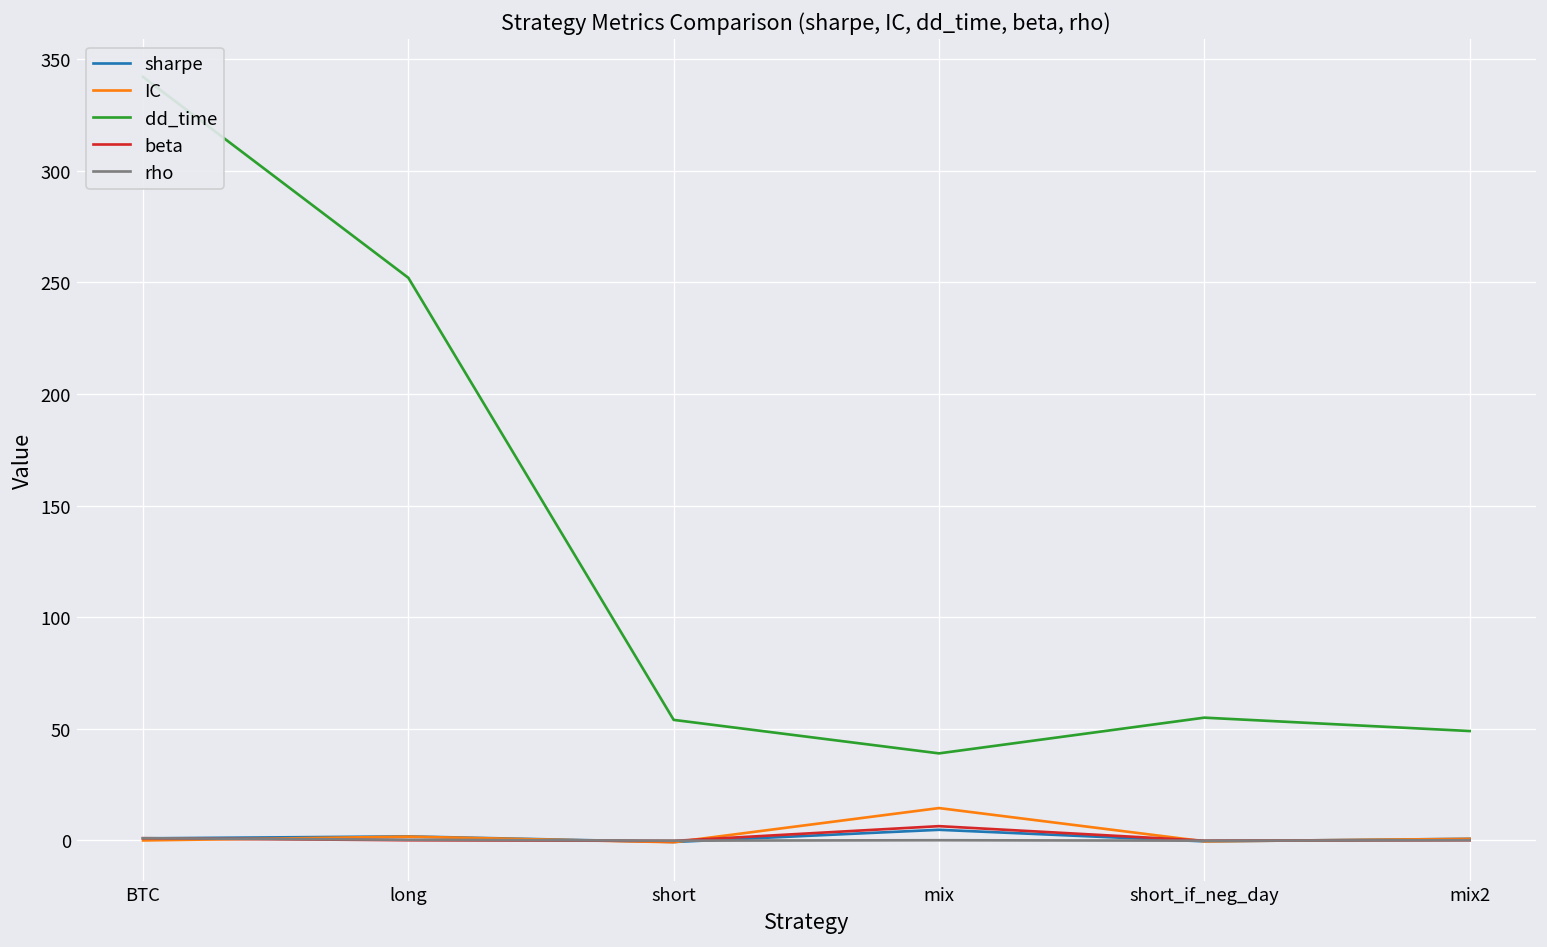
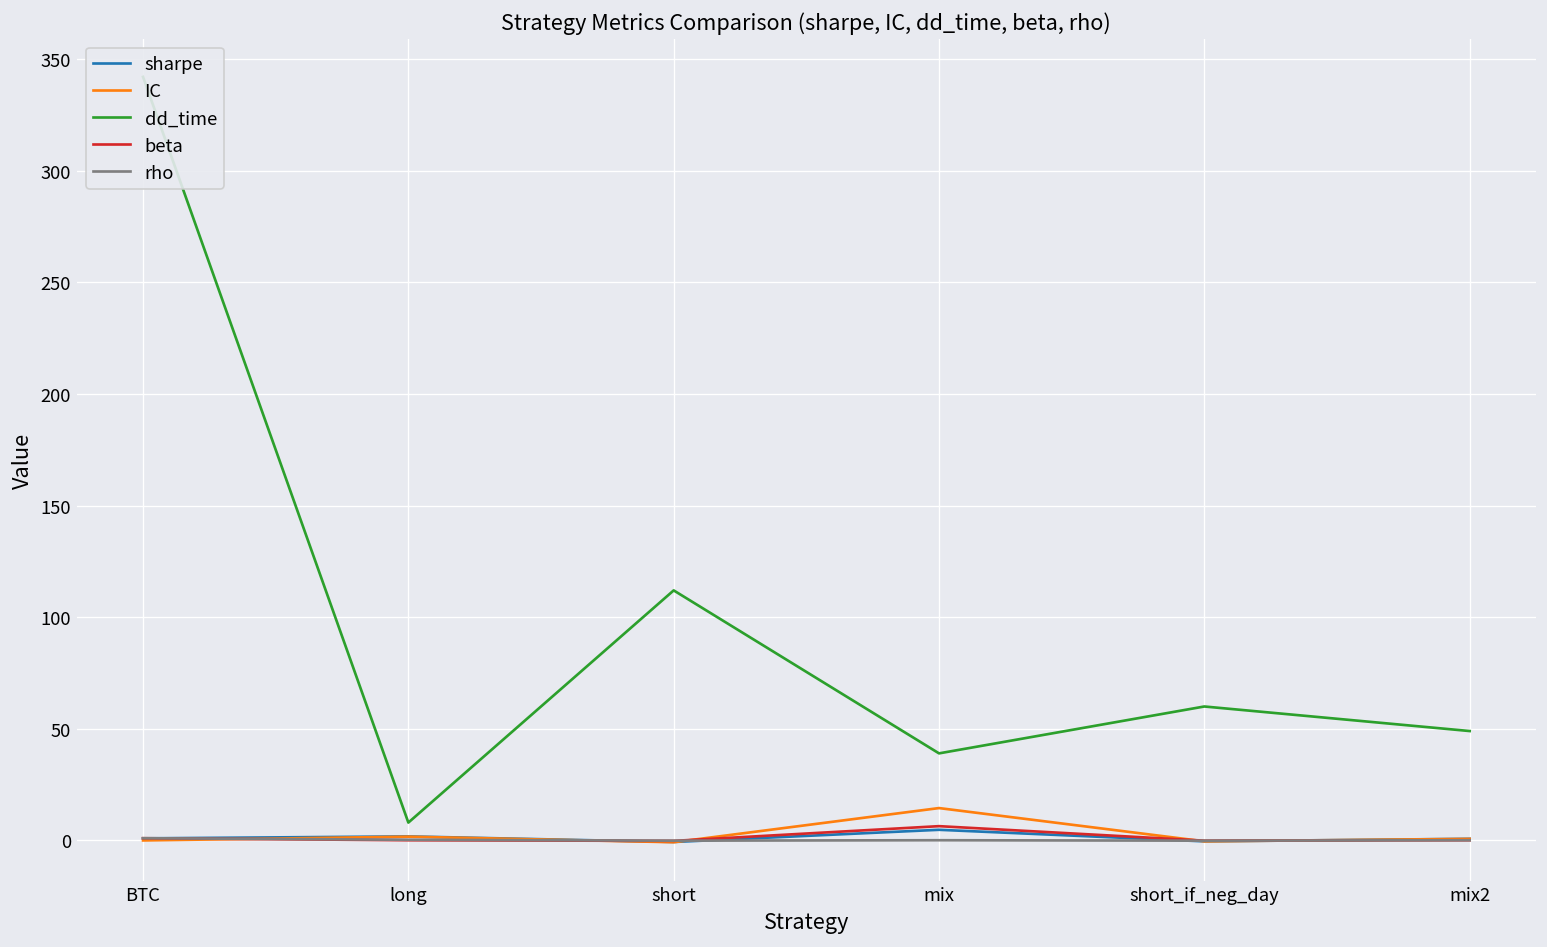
  {
    "sharpe": {
      "mix": 5
    },
    "IC": {
      "mix": 15
    },
    "dd_time": {
-     "long": 252,
-     "short": 54,
+     "long": 8,
+     "short": 112,
      "mix": 39,
-     "short_if_neg_day": 55,
+     "short_if_neg_day": 60,
      "mix2": 49
    },
    "beta": {
      "mix": 6
    },
    "rho": {
      "mix": 0
    }
  }
